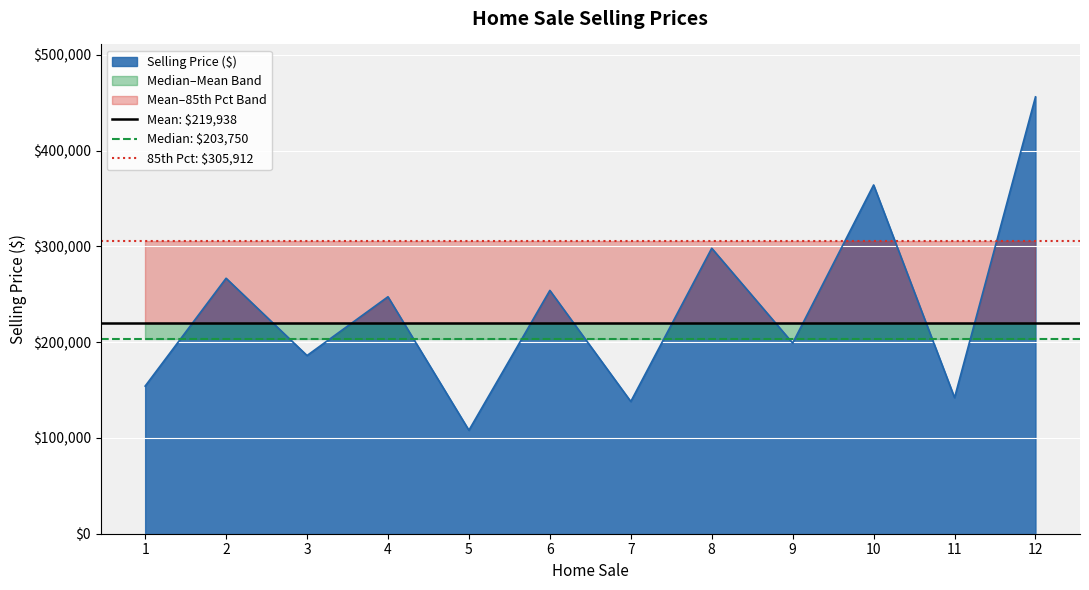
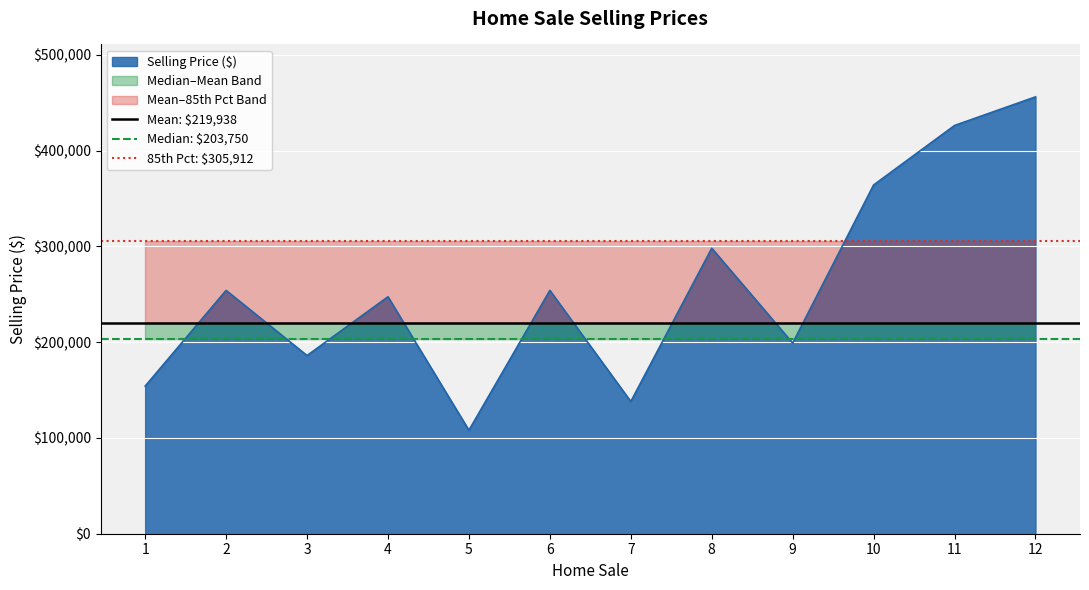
  {
    "Selling Price ($)": {
      "1": "$150,000",
-     "2": "$270,000",
+     "2": "$250,000",
      "3": "$190,000",
      "4": "$250,000",
      "5": "$110,000",
      "6": "$250,000",
      "7": "$140,000",
      "8": "$300,000",
      "9": "$200,000",
      "10": "$360,000",
-     "11": "$140,000",
+     "11": "$430,000",
      "12": "$460,000"
    },
    "Median–Mean Band": {
      "1": "$220,000",
      "2": "$220,000",
      "3": "$220,000",
      "4": "$220,000",
      "5": "$220,000",
      "6": "$220,000",
      "7": "$220,000",
      "8": "$220,000",
      "9": "$220,000",
      "10": "$220,000",
      "11": "$220,000",
      "12": "$220,000"
    }
  }
